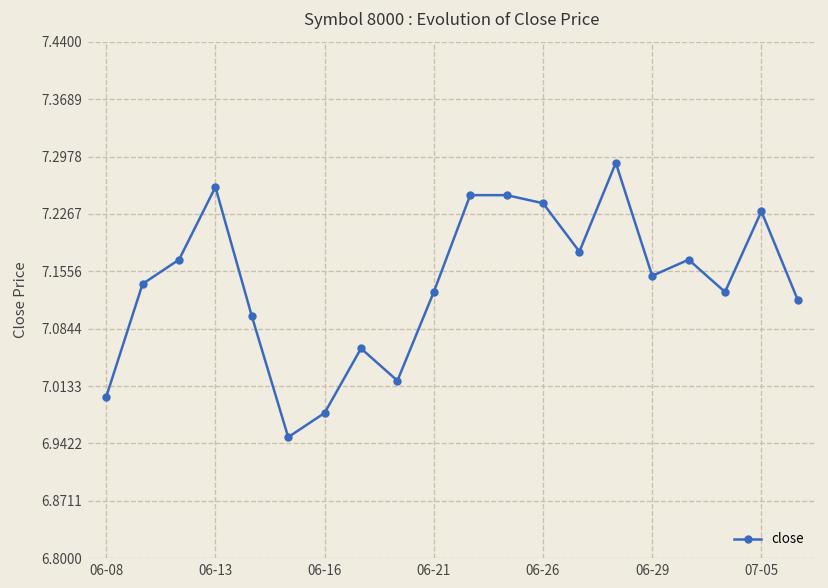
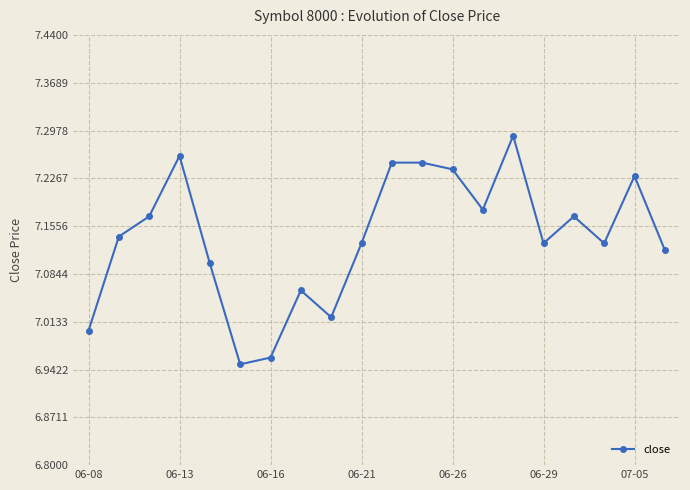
  {
    "06-08": 7.00,
    "06-13": 7.26,
-   "06-16": 6.98,
+   "06-16": 6.96,
    "06-21": 7.13,
    "06-26": 7.24,
-   "06-29": 7.15,
+   "06-29": 7.13,
    "07-05": 7.23
  }
